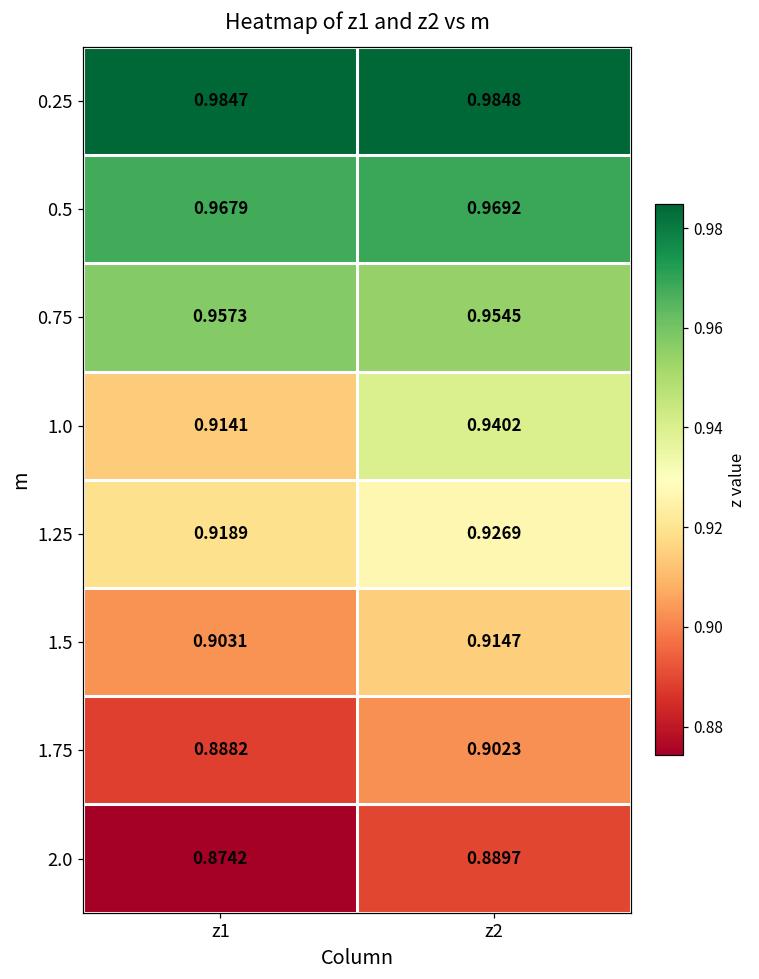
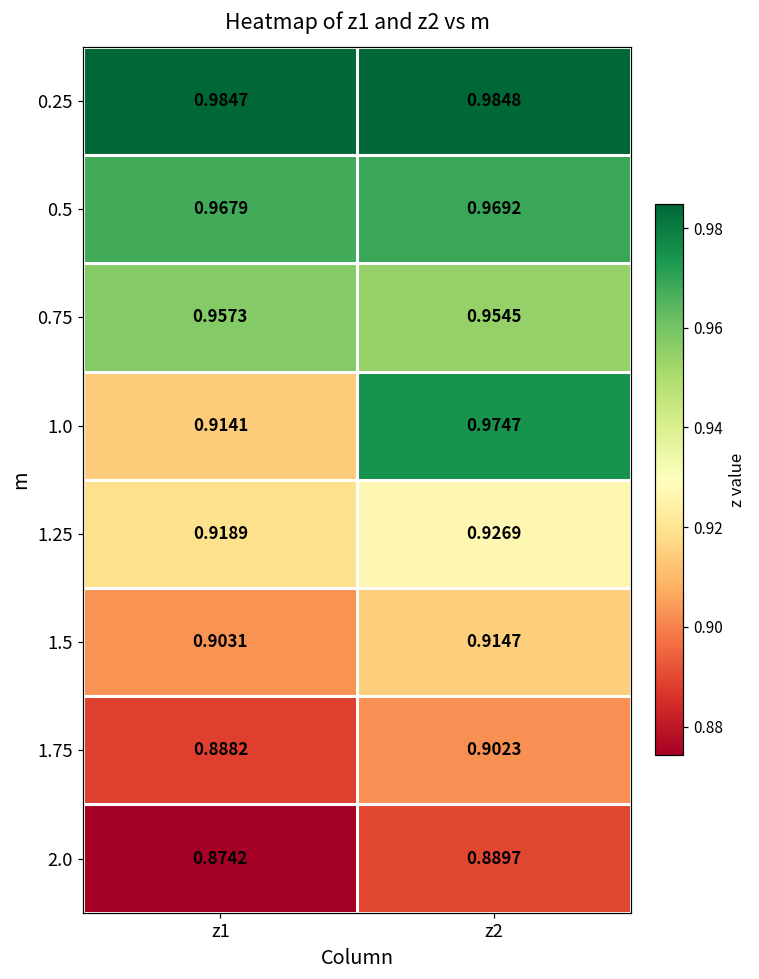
  {
    "0.25": {
      "z1": 0.9847,
      "z2": 0.9848
    },
    "0.5": {
      "z1": 0.9679,
      "z2": 0.9692
    },
    "0.75": {
      "z1": 0.9573,
      "z2": 0.9545
    },
    "1.0": {
      "z1": 0.9141,
-     "z2": 0.9402
+     "z2": 0.9747
    },
    "1.25": {
      "z1": 0.9189,
      "z2": 0.9269
    },
    "1.5": {
      "z1": 0.9031,
      "z2": 0.9147
    },
    "1.75": {
      "z1": 0.8882,
      "z2": 0.9023
    },
    "2.0": {
      "z1": 0.8742,
      "z2": 0.8897
    }
  }
